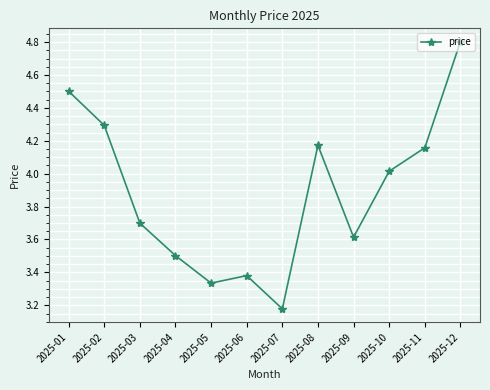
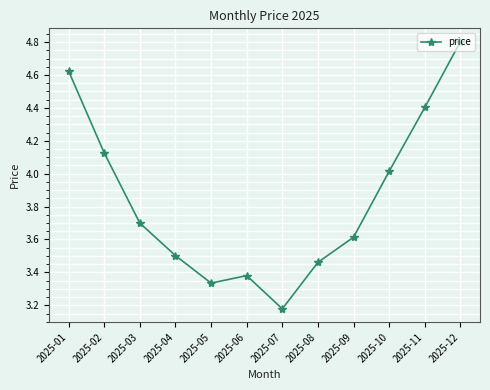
  {
-   "2025-01": 4.50,
-   "2025-02": 4.29,
+   "2025-01": 4.62,
+   "2025-02": 4.13,
    "2025-03": 3.70,
    "2025-04": 3.50,
    "2025-05": 3.33,
    "2025-06": 3.38,
    "2025-07": 3.18,
-   "2025-08": 4.17,
+   "2025-08": 3.46,
    "2025-09": 3.61,
    "2025-10": 4.01,
-   "2025-11": 4.16
+   "2025-11": 4.40
  }
